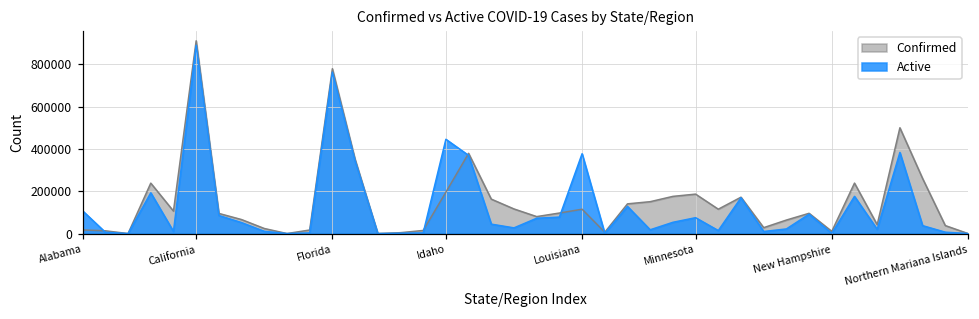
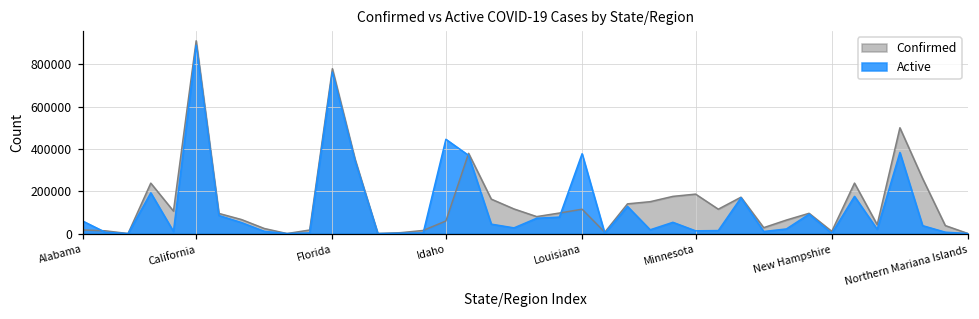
  {
    "Confirmed": {
      "Alabama": 20000,
      "California": 910000,
      "Florida": 780000,
-     "Idaho": 200000,
+     "Idaho": 60000,
      "Louisiana": 120000,
      "Minnesota": 190000
    },
    "Active": {
-     "Alabama": 110000,
+     "Alabama": 60000,
      "California": 890000,
      "Florida": 760000,
      "Idaho": 450000,
      "Louisiana": 380000,
-     "Minnesota": 70000
+     "Minnesota": 10000
    }
  }
